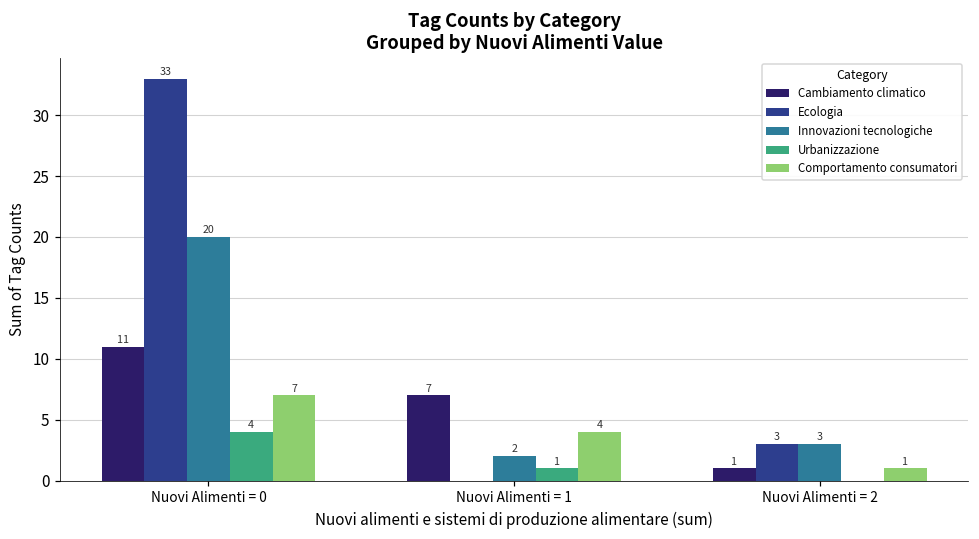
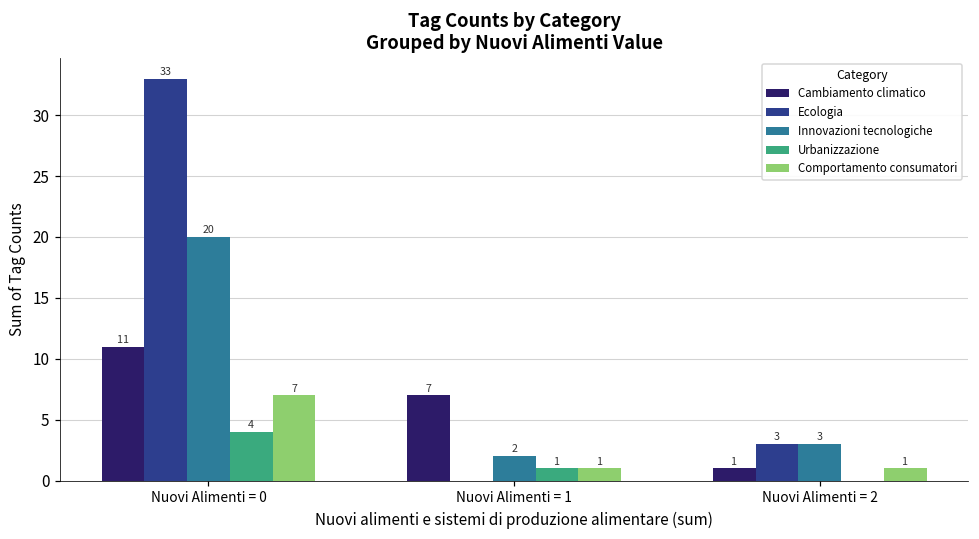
  {
    "Comportamento consumatori": {
      "Nuovi Alimenti = 0": 7,
-     "Nuovi Alimenti = 1": 4,
+     "Nuovi Alimenti = 1": 1,
      "Nuovi Alimenti = 2": 1
    }
  }
